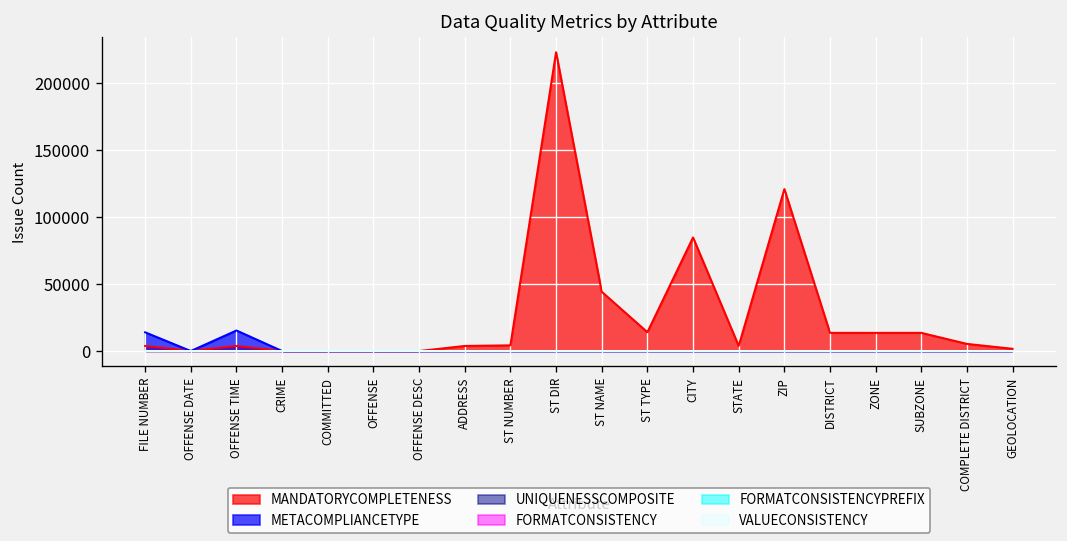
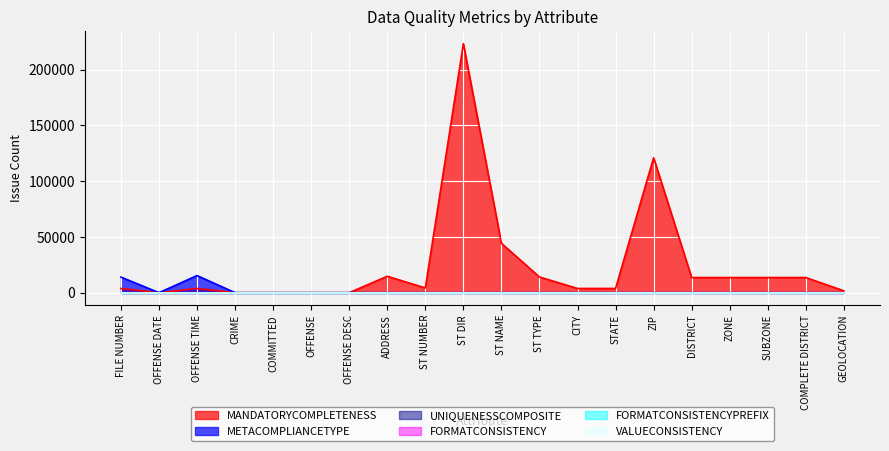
  {
    "MANDATORYCOMPLETENESS": {
      "FILE NUMBER": 4000,
      "OFFENSE TIME": 4000,
-     "ADDRESS": 4000,
+     "ADDRESS": 15000,
      "ST NUMBER": 4000,
      "ST DIR": 223000,
      "ST NAME": 44000,
      "ST TYPE": 14000,
-     "CITY": 85000,
+     "CITY": 4000,
      "STATE": 4000,
      "ZIP": 121000,
      "DISTRICT": 14000,
      "ZONE": 14000,
      "SUBZONE": 14000,
-     "COMPLETE DISTRICT": 5000
+     "COMPLETE DISTRICT": 14000
    },
    "METACOMPLIANCETYPE": {
      "FILE NUMBER": 14000,
      "OFFENSE TIME": 15000
    },
    "VALUECONSISTENCY": {
      "FILE NUMBER": 0,
      "OFFENSE TIME": 0
    }
  }
